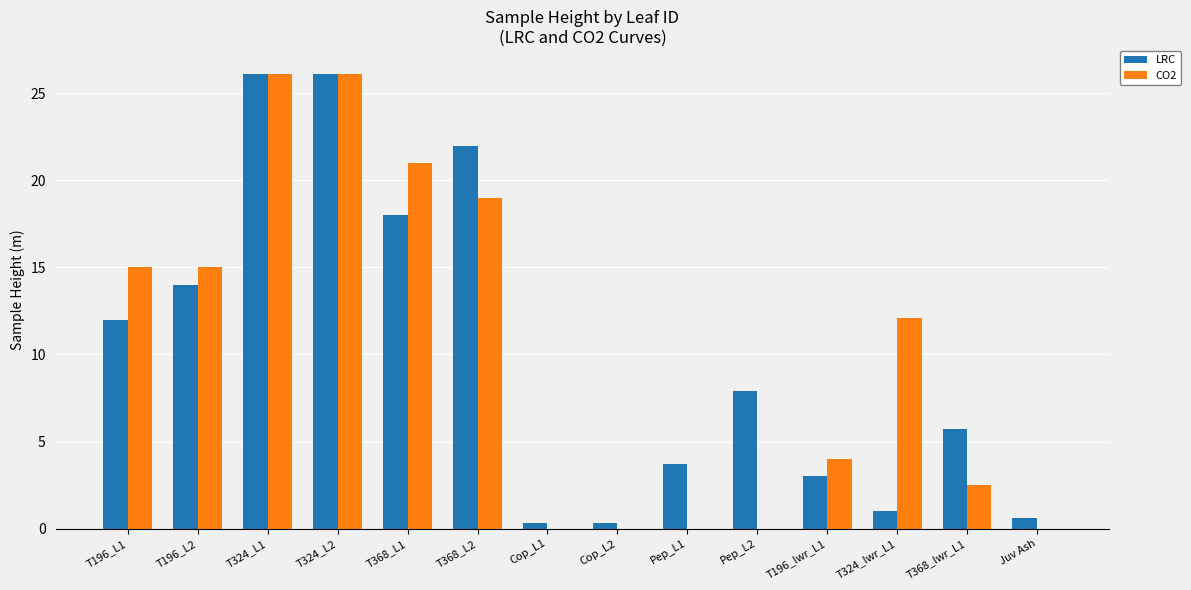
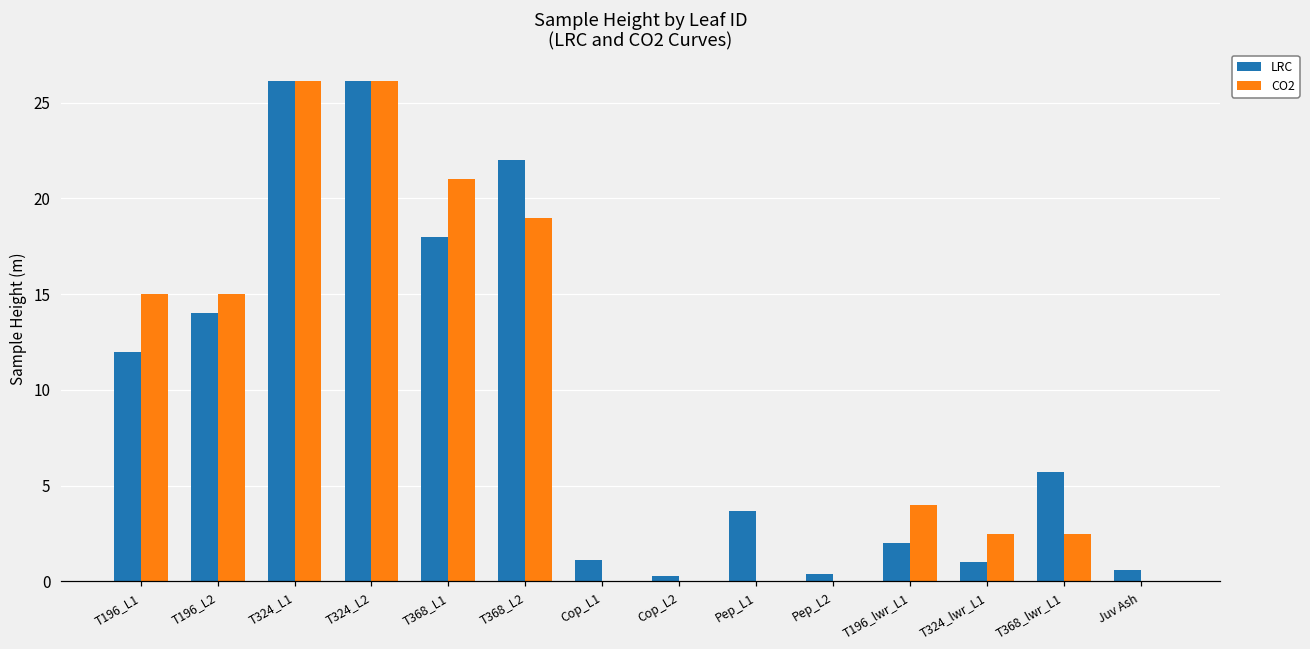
  {
    "LRC": {
      "T196_L1": 12.0,
      "T196_L2": 14.0,
      "T324_L1": 26.1,
      "T324_L2": 26.1,
      "T368_L1": 18.0,
      "T368_L2": 22.0,
-     "Cop_L1": 0.3,
+     "Cop_L1": 1.1,
      "Cop_L2": 0.3,
      "Pep_L1": 3.7,
-     "Pep_L2": 7.9,
-     "T196_lwr_L1": 3,
+     "Pep_L2": 0.4,
+     "T196_lwr_L1": 2,
      "T324_lwr_L1": 1.0,
      "T368_lwr_L1": 5.7,
      "Juv Ash": 0.6
    },
    "CO2": {
      "T196_L1": 15.0,
      "T196_L2": 15.0,
      "T324_L1": 26.1,
      "T324_L2": 26.1,
      "T368_L1": 21.0,
      "T368_L2": 19.0,
      "Cop_L1": 0.0,
      "Cop_L2": 0.0,
      "Pep_L1": 0.0,
      "Pep_L2": 0.0,
      "T196_lwr_L1": 4.0,
-     "T324_lwr_L1": 12.1,
+     "T324_lwr_L1": 2.5,
      "T368_lwr_L1": 2.5,
      "Juv Ash": 0.0
    }
  }
